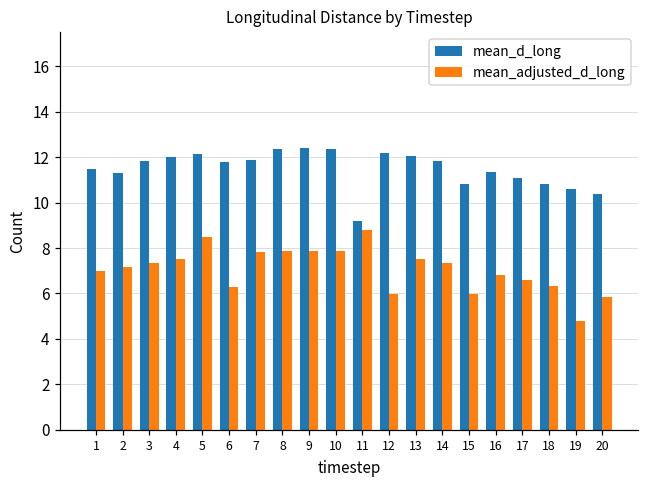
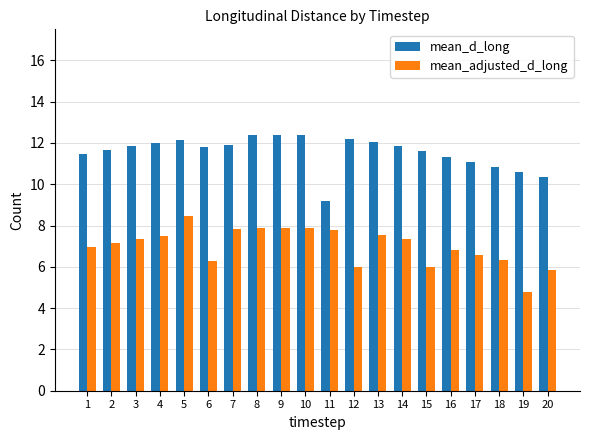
  {
    "mean_d_long": {
      "1": 11.5,
-     "2": 11.3,
+     "2": 11.7,
      "3": 11.9,
      "4": 12.0,
      "5": 12.1,
      "6": 11.8,
      "7": 11.9,
      "8": 12.4,
      "9": 12.4,
      "10": 12.4,
      "11": 9.2,
      "12": 12.2,
      "13": 12.0,
      "14": 11.8,
-     "15": 10.8,
+     "15": 11.6,
      "16": 11.3,
      "17": 11.1,
      "18": 10.8,
      "19": 10.6,
      "20": 10.4
    },
    "mean_adjusted_d_long": {
      "1": 7.0,
      "2": 7.2,
      "3": 7.3,
      "4": 7.5,
      "5": 8.5,
      "6": 6.3,
      "7": 7.8,
      "8": 7.9,
      "9": 7.9,
      "10": 7.9,
-     "11": 8.8,
+     "11": 7.8,
      "12": 6.0,
      "13": 7.5,
      "14": 7.3,
      "15": 6.0,
      "16": 6.8,
      "17": 6.6,
      "18": 6.3,
      "19": 4.8,
      "20": 5.9
    }
  }
